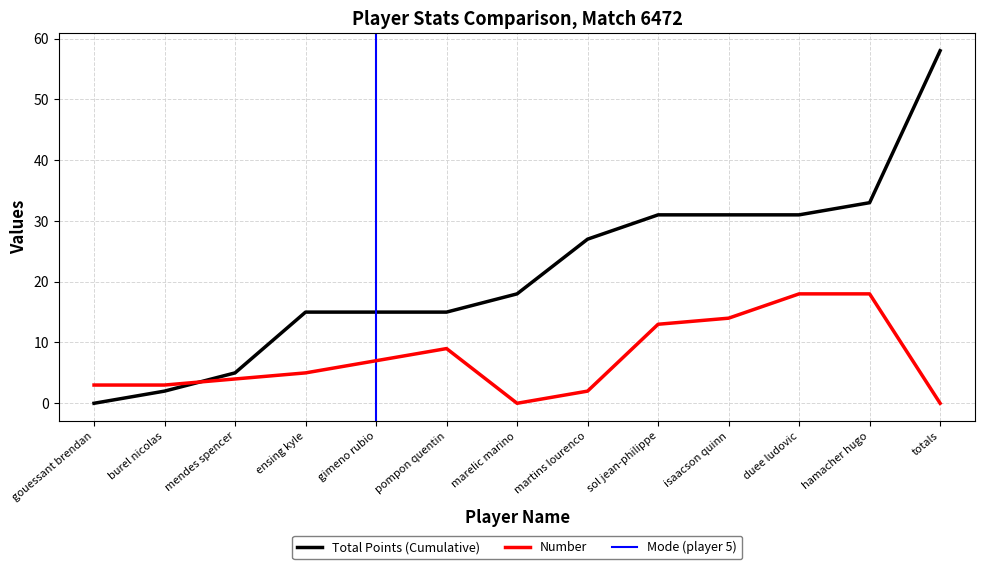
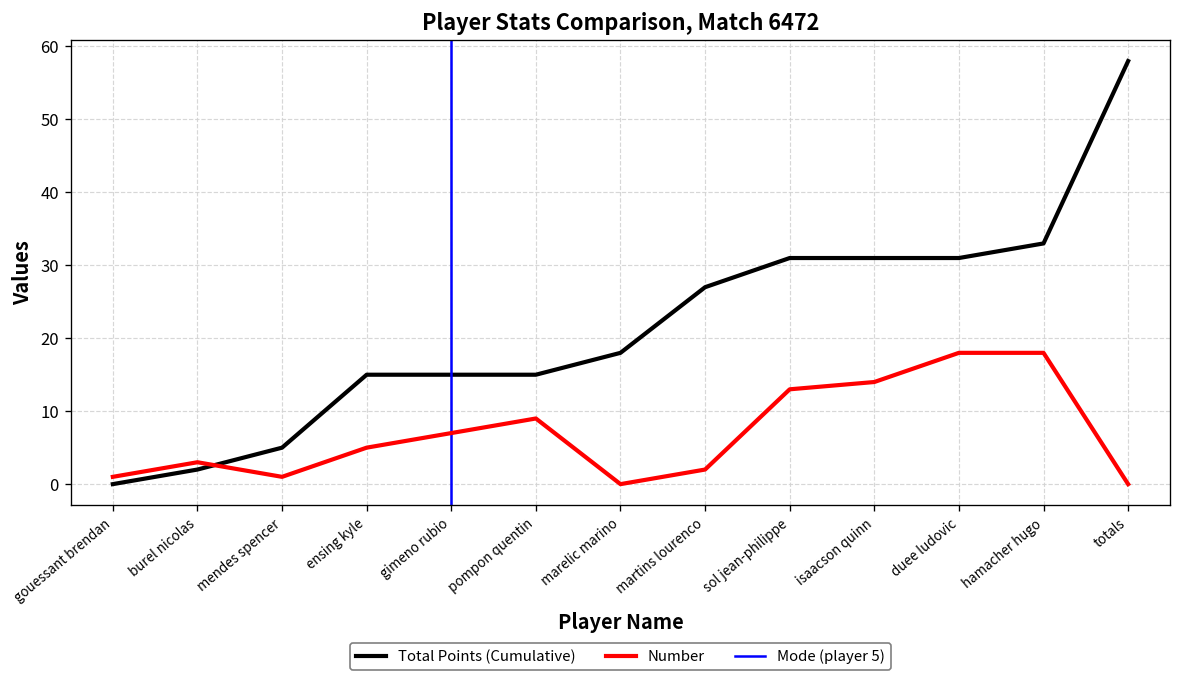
  {
    "Total Points (Cumulative)": {
      "gouessant brendan": 0,
      "burel nicolas": 2,
      "mendes spencer": 5,
      "ensing kyle": 15,
      "gimeno rubio": 15,
      "pompon quentin": 15,
      "marelic marino": 18,
      "martins lourenco": 27,
      "sol jean-philippe": 31,
      "isaacson quinn": 31,
      "duee ludovic": 31,
      "hamacher hugo": 33,
      "totals": 58
    },
    "Number": {
-     "gouessant brendan": 3,
+     "gouessant brendan": 1,
      "burel nicolas": 3,
-     "mendes spencer": 4,
+     "mendes spencer": 1,
      "ensing kyle": 5,
      "gimeno rubio": 7,
      "pompon quentin": 9,
      "marelic marino": 0,
      "martins lourenco": 2,
      "sol jean-philippe": 13,
      "isaacson quinn": 14,
      "duee ludovic": 18,
      "hamacher hugo": 18,
      "totals": 0
    }
  }
